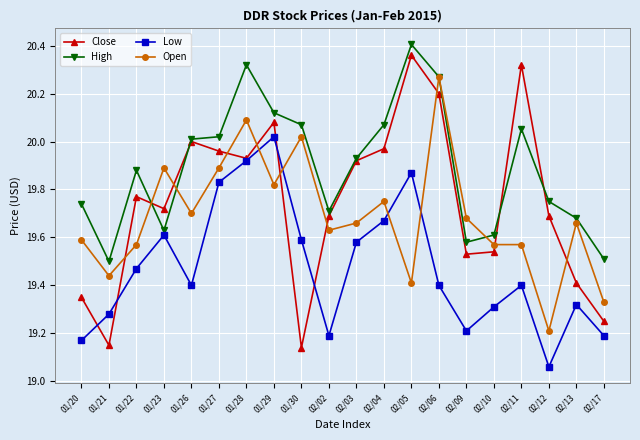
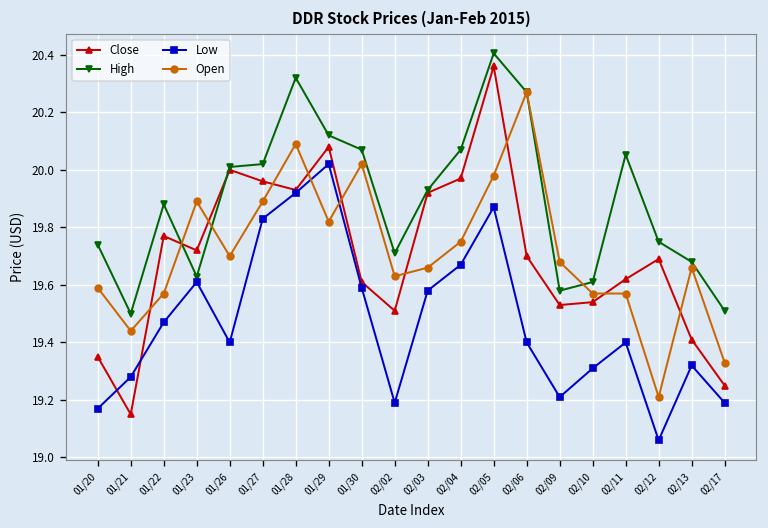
  {
    "Close": {
      "01/20": 19.35,
      "01/21": 19.15,
      "01/22": 19.77,
      "01/23": 19.72,
      "01/27": 19.96,
      "01/29": 20.08,
-     "01/30": 19.14,
-     "02/02": 19.69,
+     "01/30": 19.61,
+     "02/02": 19.51,
      "02/04": 19.97,
      "02/05": 20.36,
-     "02/06": 20.2,
+     "02/06": 19.7,
      "02/09": 19.53,
      "02/10": 19.54,
-     "02/11": 20.32,
+     "02/11": 19.62,
      "02/12": 19.69,
      "02/13": 19.41,
      "02/17": 19.25
    },
    "High": {
      "01/20": 19.74,
      "01/21": 19.50,
      "01/22": 19.88,
      "01/23": 19.63,
      "01/27": 20.02,
      "01/28": 20.32,
      "01/29": 20.12,
      "01/30": 20.07,
      "02/02": 19.71,
      "02/04": 20.07,
      "02/05": 20.41,
      "02/09": 19.58,
      "02/10": 19.61,
      "02/11": 20.05,
      "02/12": 19.75,
      "02/13": 19.68,
      "02/17": 19.51
    },
    "Low": {
      "01/20": 19.17,
      "01/21": 19.28,
      "01/22": 19.47,
      "01/23": 19.61,
      "01/26": 19.40,
      "01/27": 19.83,
      "01/29": 20.02,
      "01/30": 19.59,
      "02/02": 19.19,
      "02/03": 19.58,
      "02/04": 19.67,
      "02/05": 19.87,
      "02/06": 19.40,
      "02/09": 19.21,
      "02/10": 19.31,
      "02/11": 19.40,
      "02/12": 19.06,
      "02/13": 19.32,
      "02/17": 19.19
    },
    "Open": {
      "01/20": 19.59,
      "01/21": 19.44,
      "01/22": 19.57,
      "01/23": 19.89,
      "01/26": 19.70,
      "01/27": 19.89,
      "01/28": 20.09,
      "01/29": 19.82,
      "01/30": 20.02,
      "02/02": 19.63,
      "02/03": 19.66,
      "02/04": 19.75,
-     "02/05": 19.41,
+     "02/05": 19.98,
      "02/09": 19.68,
      "02/10": 19.57,
      "02/11": 19.57,
      "02/12": 19.21,
      "02/13": 19.66,
      "02/17": 19.33
    }
  }
